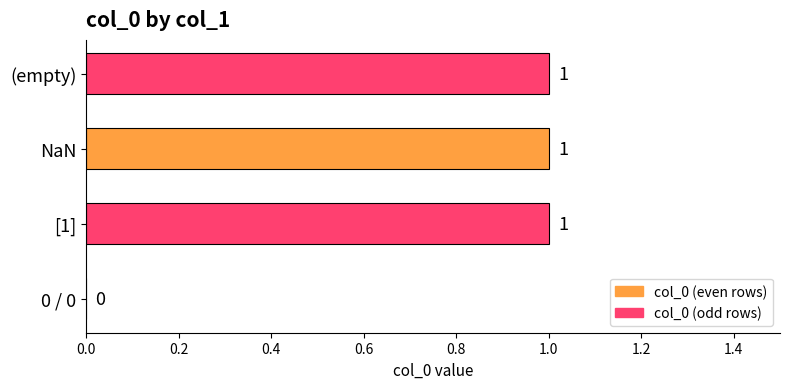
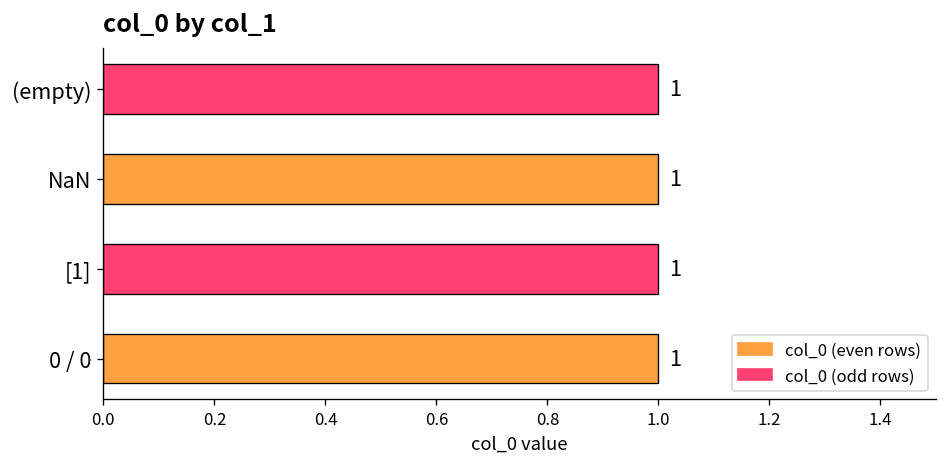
  {
    "(empty)": 1,
    "NaN": 1,
    "[1]": 1,
-   "0 / 0": 0
+   "0 / 0": 1
  }
